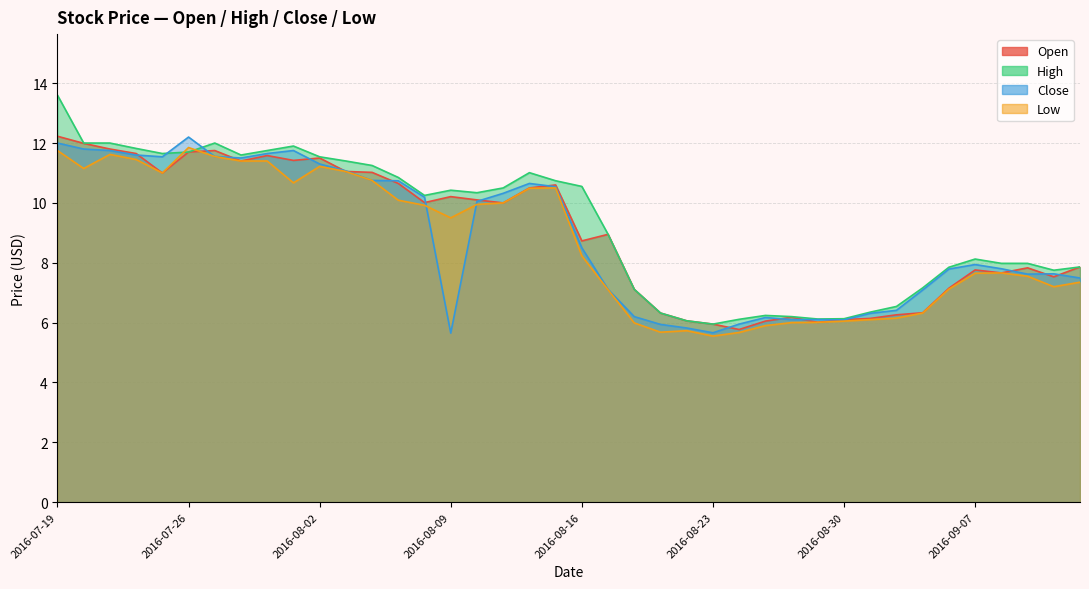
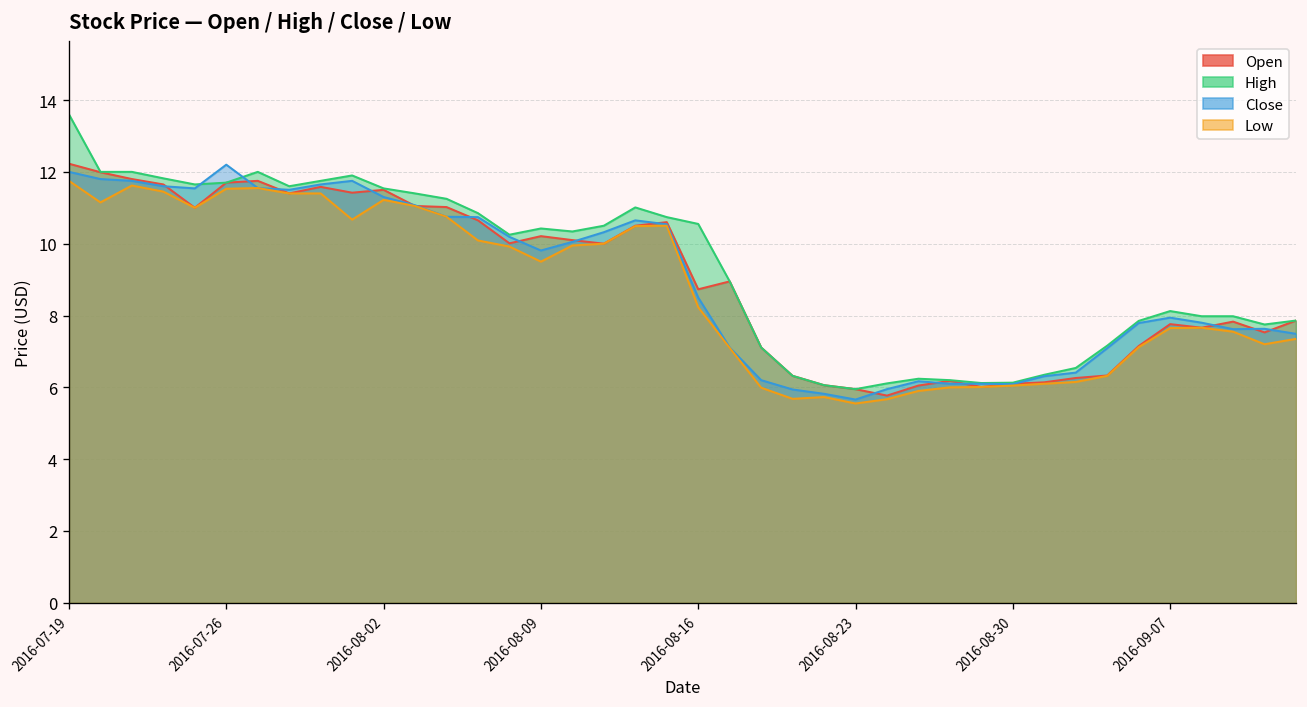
  {
    "Open": {
      "2016-07-19": 12.2,
      "2016-08-09": 10.2,
      "2016-08-16": 8.7,
      "2016-09-07": 7.8
    },
    "High": {
      "2016-07-19": 13.6,
      "2016-08-09": 10.4,
      "2016-08-16": 10.6,
      "2016-09-07": 8.1
    },
    "Close": {
      "2016-07-19": 12.0,
      "2016-07-26": 12.2,
-     "2016-08-09": 5.7,
+     "2016-08-09": 9.8,
      "2016-08-16": 8.5,
      "2016-08-23": 5.7,
      "2016-09-07": 7.9
    },
    "Low": {
      "2016-07-19": 11.8,
-     "2016-07-26": 11.9,
+     "2016-07-26": 11.5,
      "2016-08-09": 9.5,
      "2016-08-16": 8.2,
      "2016-08-23": 5.6,
      "2016-09-07": 7.7
    }
  }
